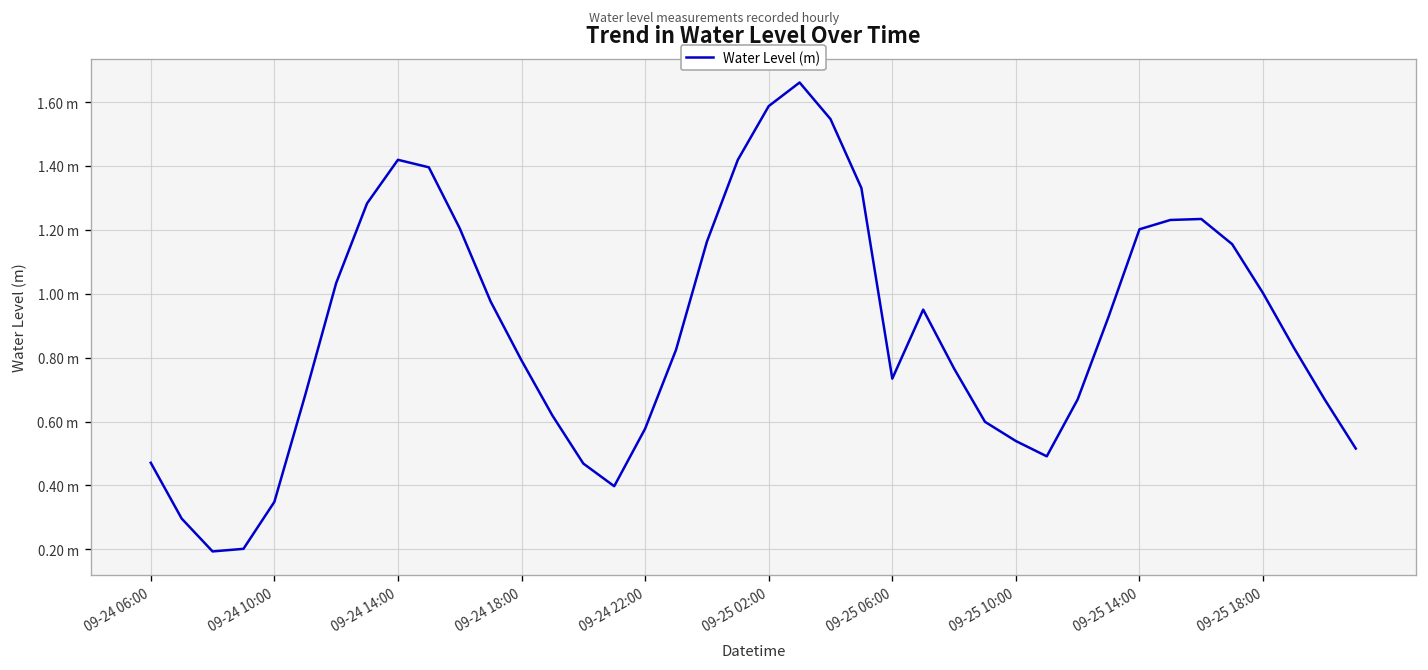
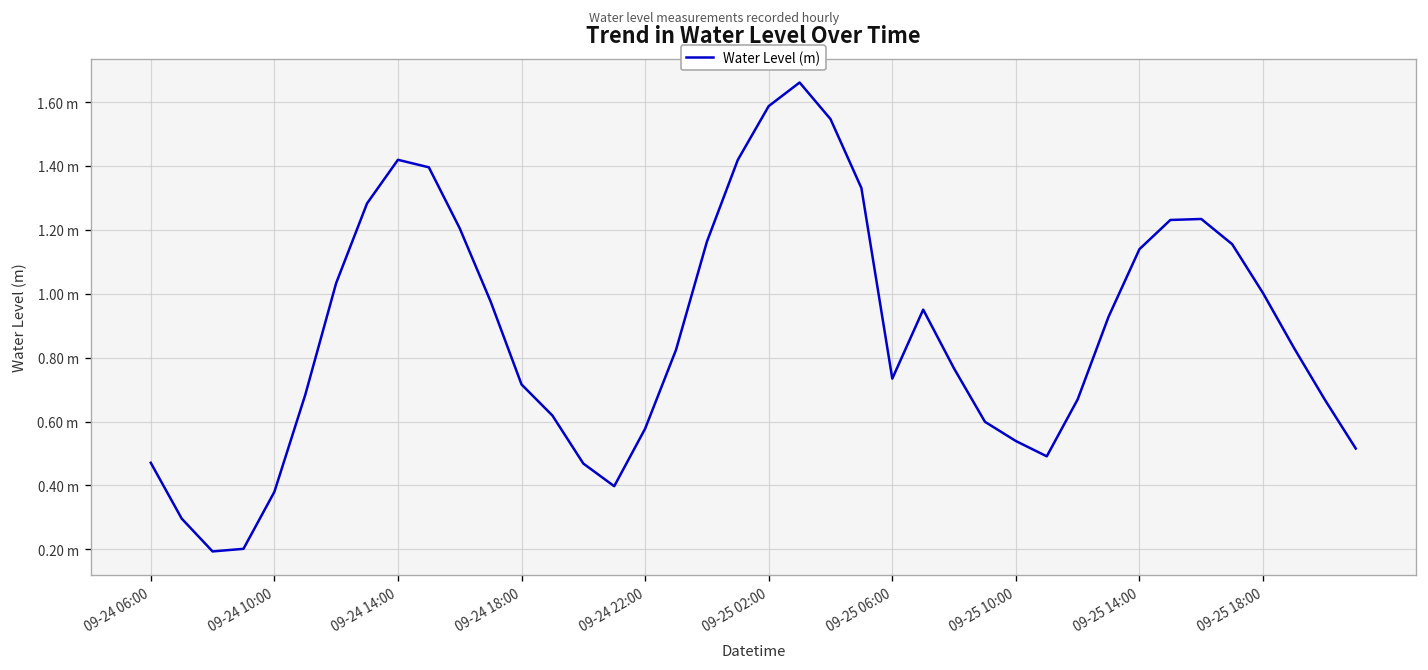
  {
    "09-24 06:00": "0.47 m",
-   "09-24 10:00": "0.35 m",
+   "09-24 10:00": "0.38 m",
    "09-24 14:00": "1.42 m",
-   "09-24 18:00": "0.79 m",
+   "09-24 18:00": "0.72 m",
    "09-24 22:00": "0.58 m",
    "09-25 02:00": "1.59 m",
    "09-25 06:00": "0.73 m",
    "09-25 10:00": "0.54 m",
-   "09-25 14:00": "1.20 m",
+   "09-25 14:00": "1.14 m",
    "09-25 18:00": "1.00 m"
  }
